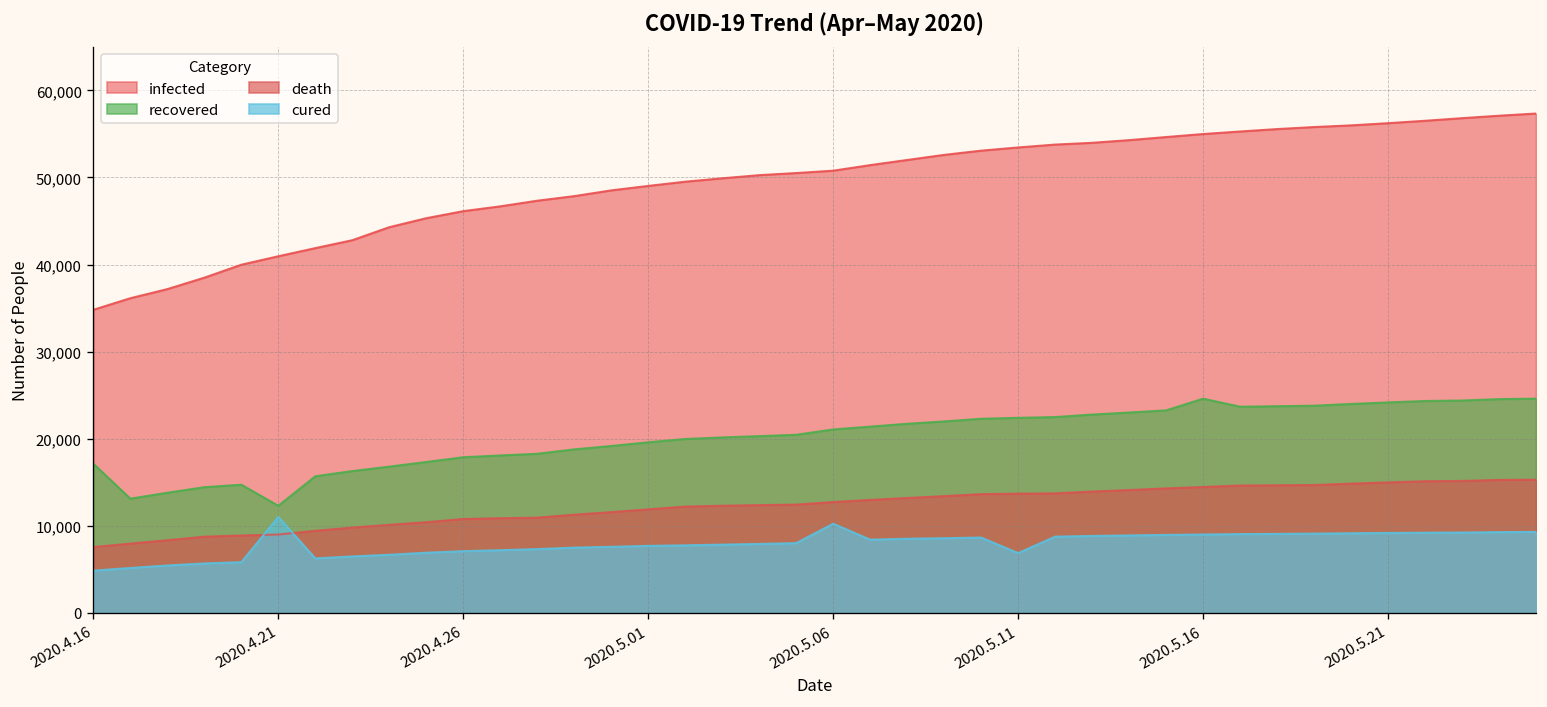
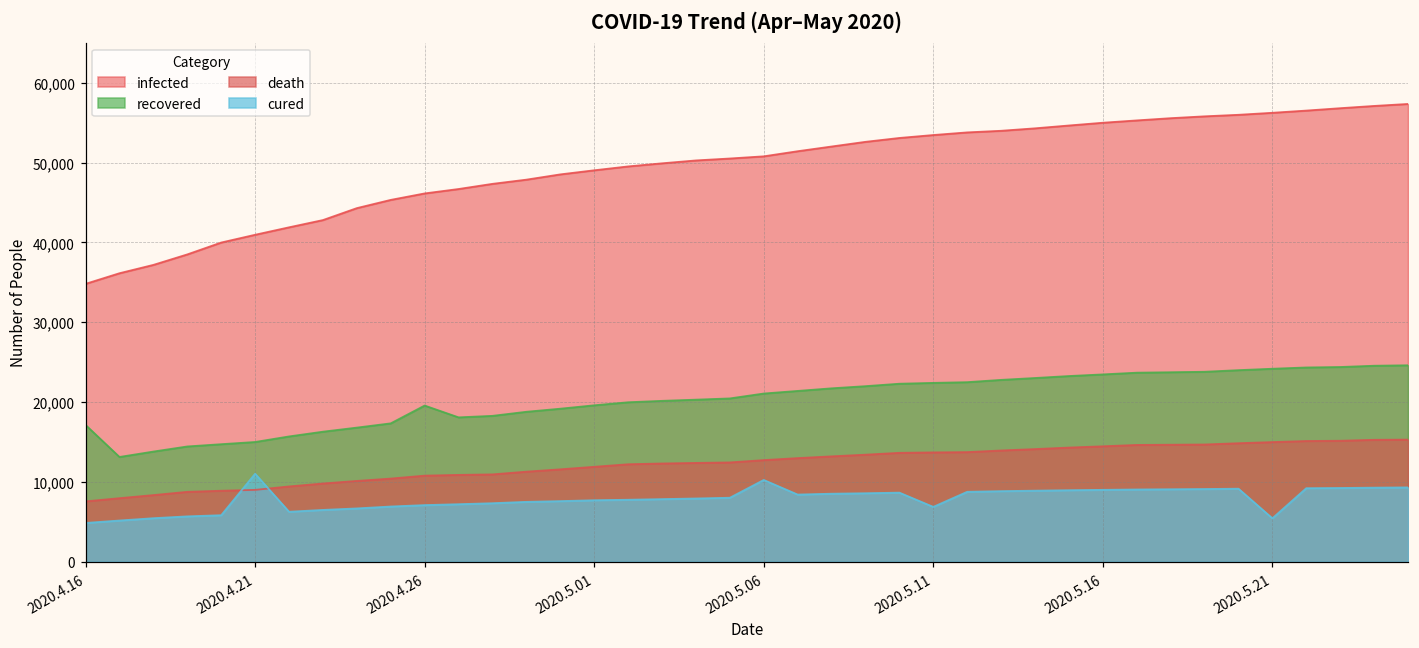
  {
    "recovered": {
      "2020.4.16": "17,000",
-     "2020.4.21": "12,000",
-     "2020.4.26": "18,000",
+     "2020.4.21": "15,000",
+     "2020.4.26": "20,000",
      "2020.5.01": "20,000",
      "2020.5.06": "21,000",
      "2020.5.11": "22,000",
-     "2020.5.16": "25,000",
+     "2020.5.16": "23,000",
      "2020.5.21": "24,000"
    },
    "cured": {
      "2020.4.16": "5,000",
      "2020.4.21": "11,000",
      "2020.4.26": "7,000",
      "2020.5.01": "8,000",
      "2020.5.06": "10,000",
      "2020.5.11": "7,000",
      "2020.5.16": "9,000",
-     "2020.5.21": "9,000"
+     "2020.5.21": "5,000"
    }
  }
